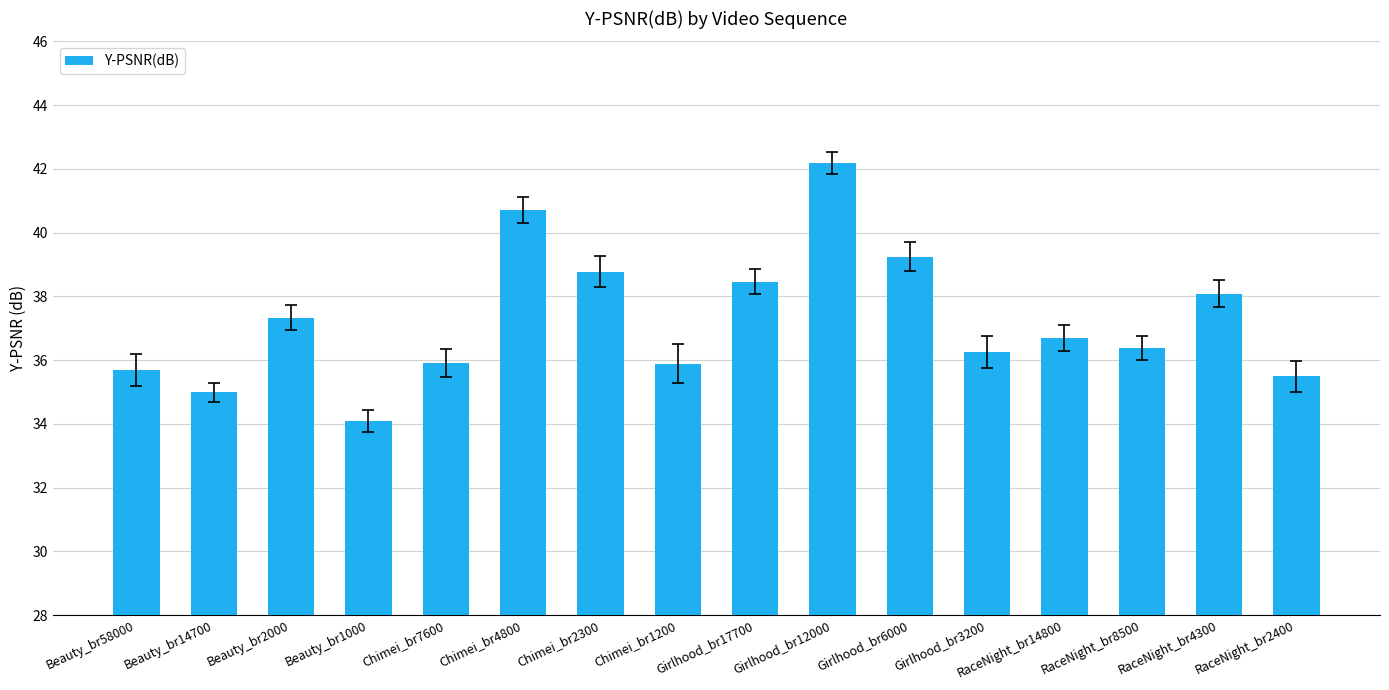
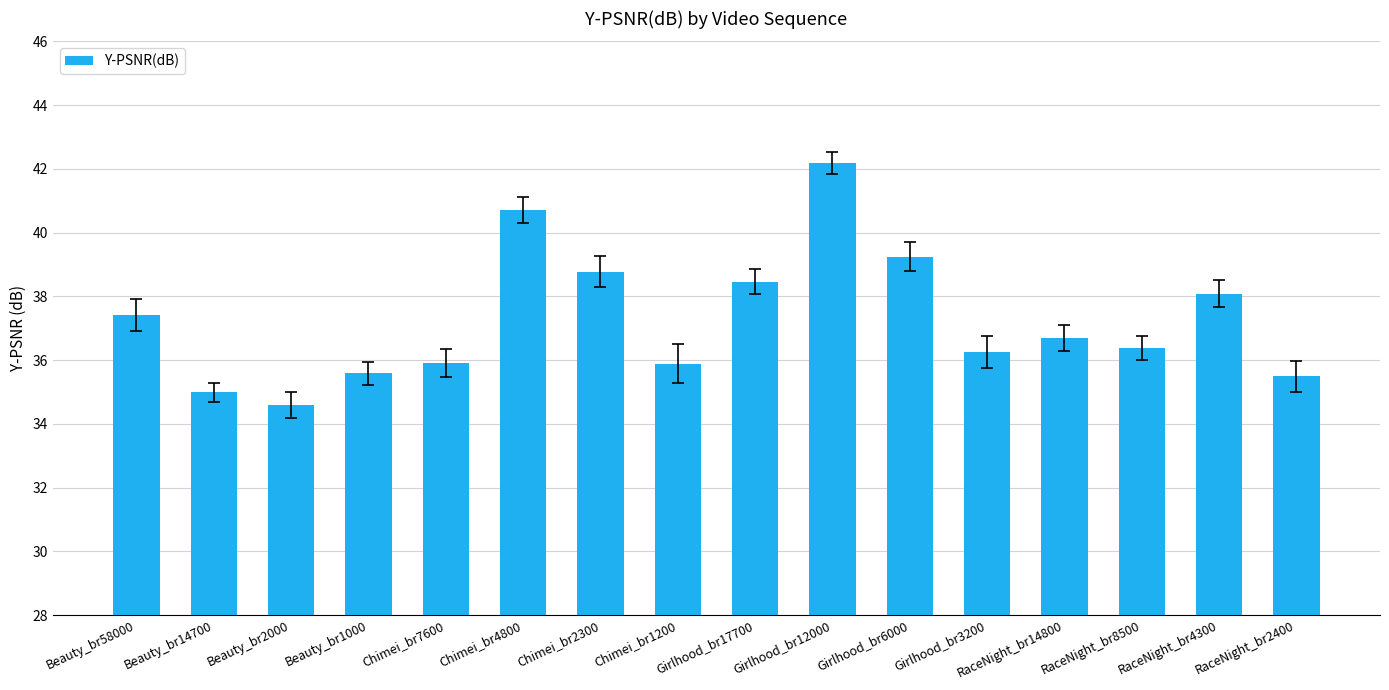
  {
    "Y-PSNR(dB)": {
-     "Beauty_br58000": 35.7,
+     "Beauty_br58000": 37.4,
      "Beauty_br14700": 35.0,
-     "Beauty_br2000": 37.3,
-     "Beauty_br1000": 34.1,
+     "Beauty_br2000": 34.6,
+     "Beauty_br1000": 35.6,
      "Chimei_br7600": 35.9,
      "Chimei_br4800": 40.7,
      "Chimei_br2300": 38.8,
      "Chimei_br1200": 35.9,
      "Girlhood_br17700": 38.5,
      "Girlhood_br12000": 42.2,
      "Girlhood_br6000": 39.2,
      "Girlhood_br3200": 36.3,
      "RaceNight_br14800": 36.7,
      "RaceNight_br8500": 36.4,
      "RaceNight_br4300": 38.1,
      "RaceNight_br2400": 35.5
    }
  }
